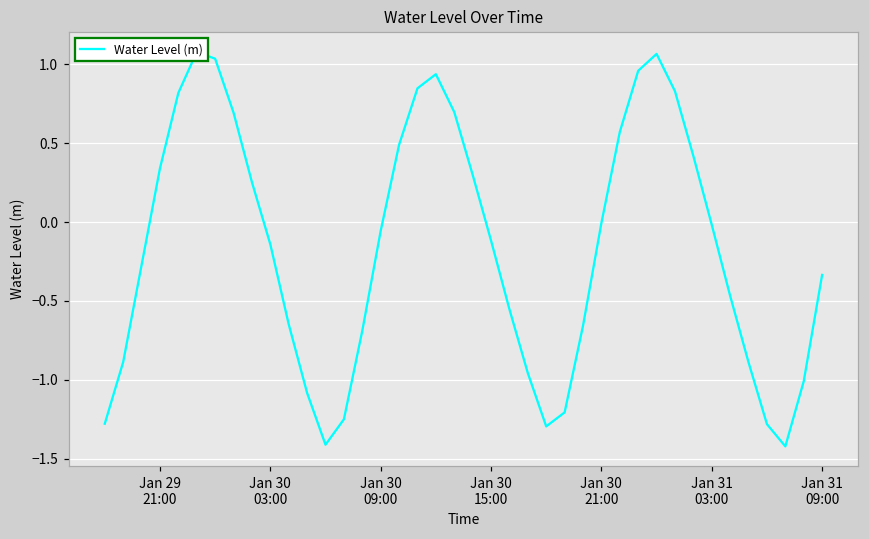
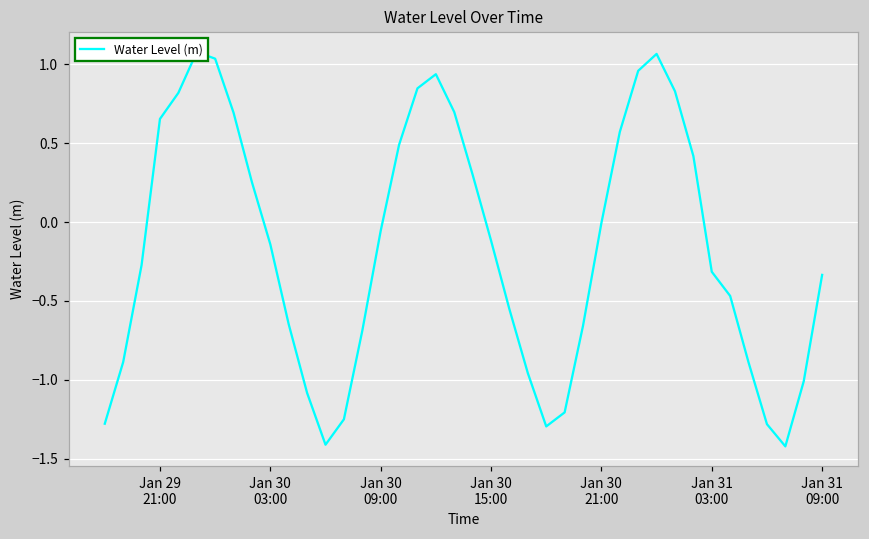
  {
-   "Jan 29 21:00": 0.34,
+   "Jan 29 21:00": 0.65,
    "Jan 30 03:00": -0.14,
    "Jan 30 09:00": -0.06,
    "Jan 30 15:00": -0.12,
    "Jan 30 21:00": -0.01,
-   "Jan 31 03:00": -0.02,
+   "Jan 31 03:00": -0.32,
    "Jan 31 09:00": -0.33
  }
